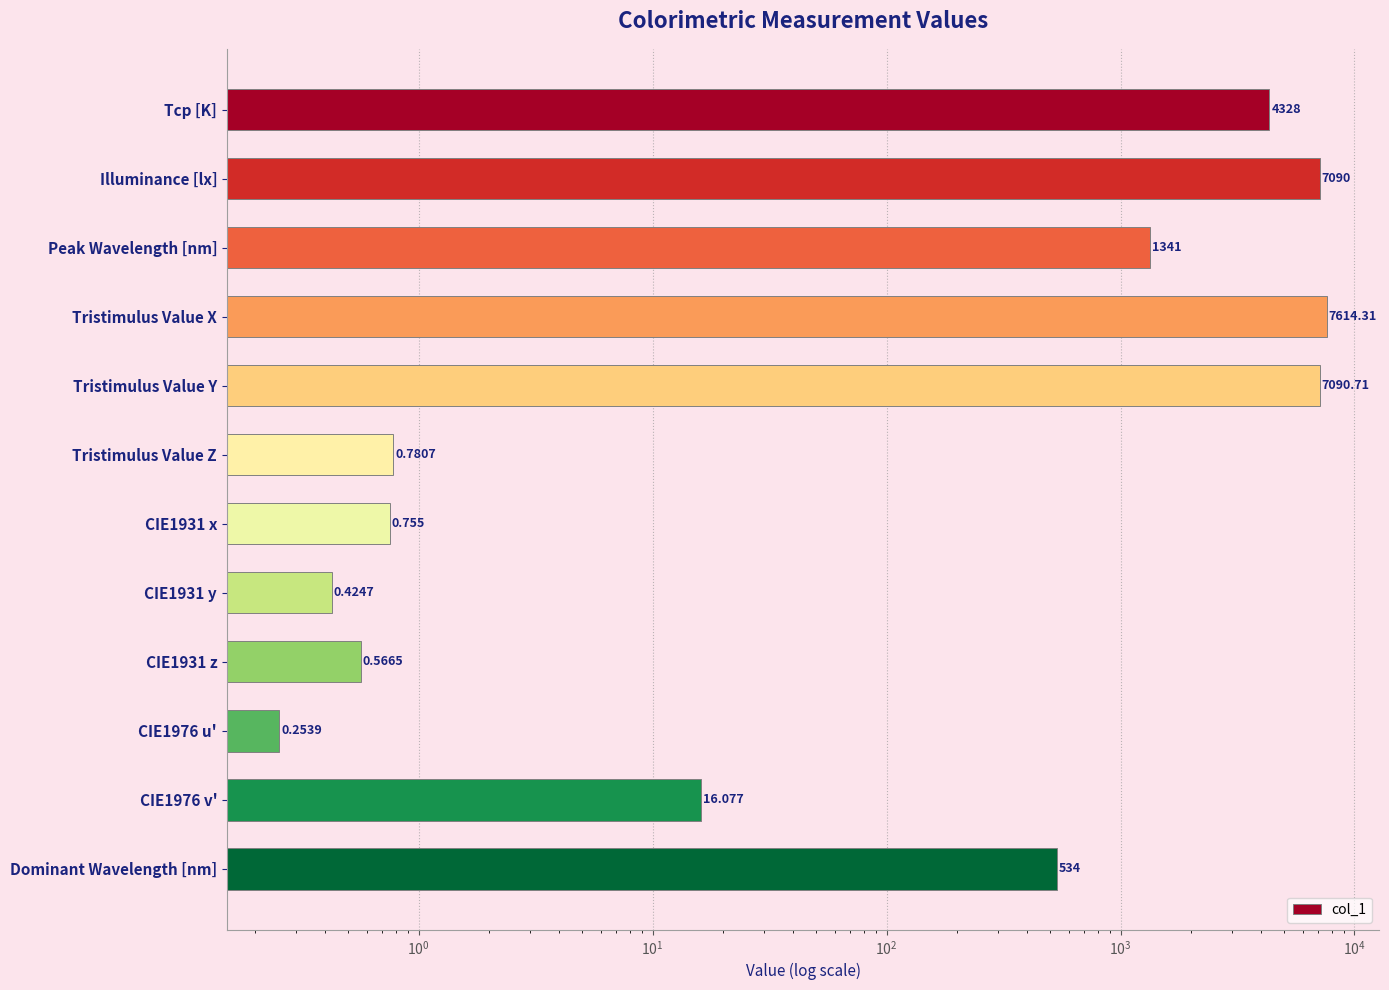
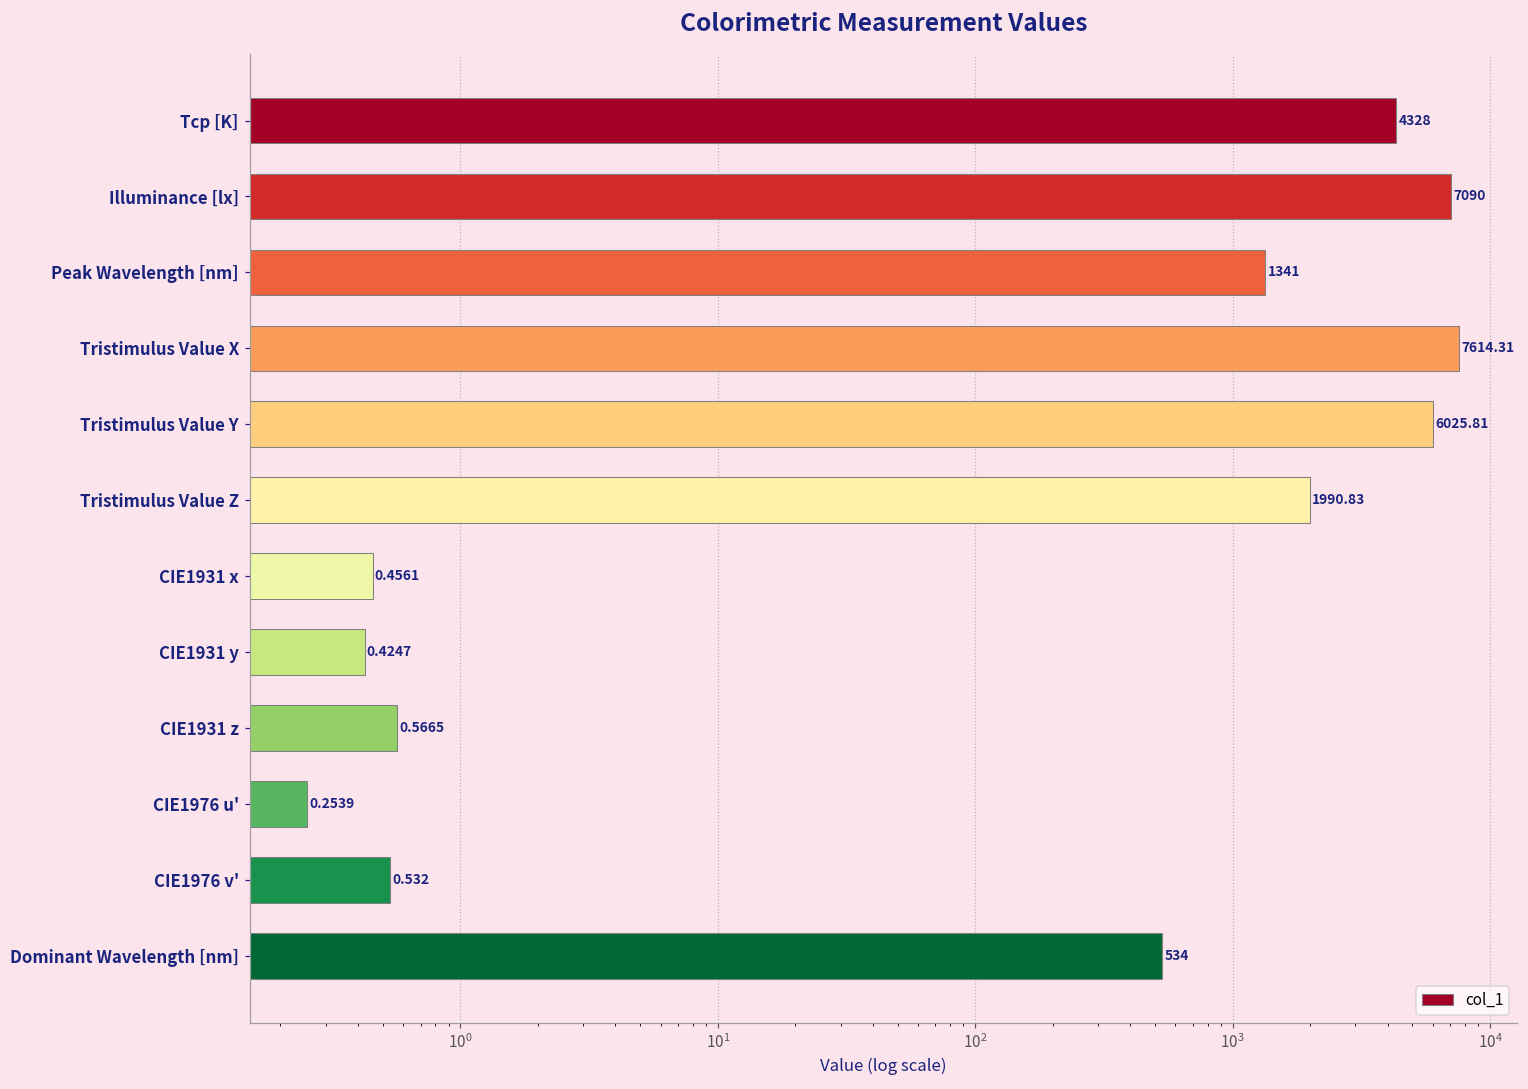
  {
    "Tcp [K]": 4328,
    "Illuminance [lx]": 7090,
    "Peak Wavelength [nm]": 1341,
    "Tristimulus Value X": 7614.31,
-   "Tristimulus Value Y": 7090.71,
-   "Tristimulus Value Z": 0.7807,
-   "CIE1931 x": 0.755,
+   "Tristimulus Value Y": 6025.81,
+   "Tristimulus Value Z": 1990.83,
+   "CIE1931 x": 0.4561,
    "CIE1931 y": 0.4247,
    "CIE1931 z": 0.5665,
    "CIE1976 u'": 0.2539,
-   "CIE1976 v'": 16.077,
+   "CIE1976 v'": 0.532,
    "Dominant Wavelength [nm]": 534
  }
